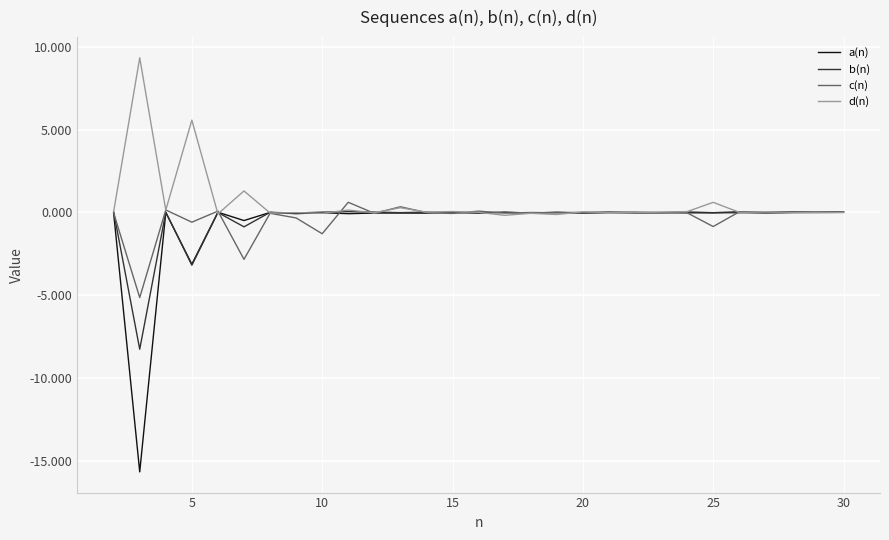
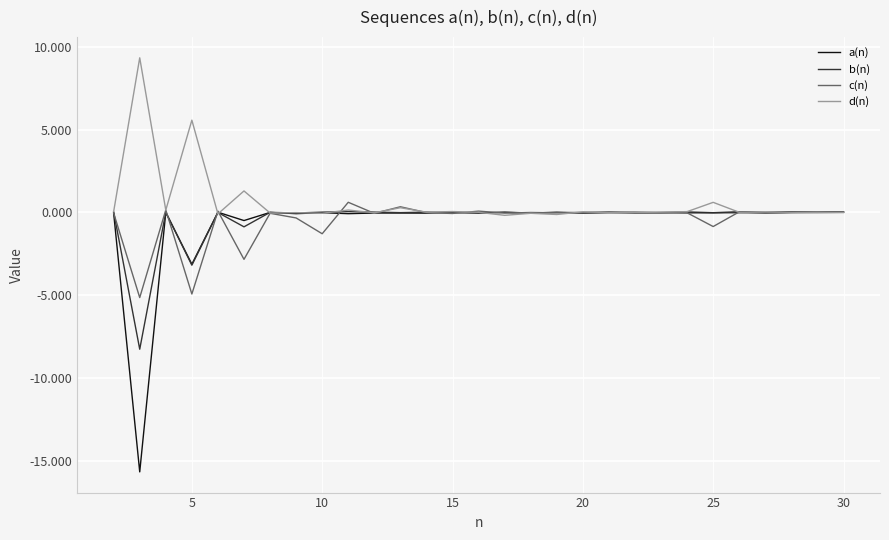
  {
    "c(n)": {
-     "5": -0.6,
+     "5": -4.9,
      "10": -1.3,
      "25": -0.9
    },
    "d(n)": {
      "5": 5.6,
      "25": 0.6
    }
  }
